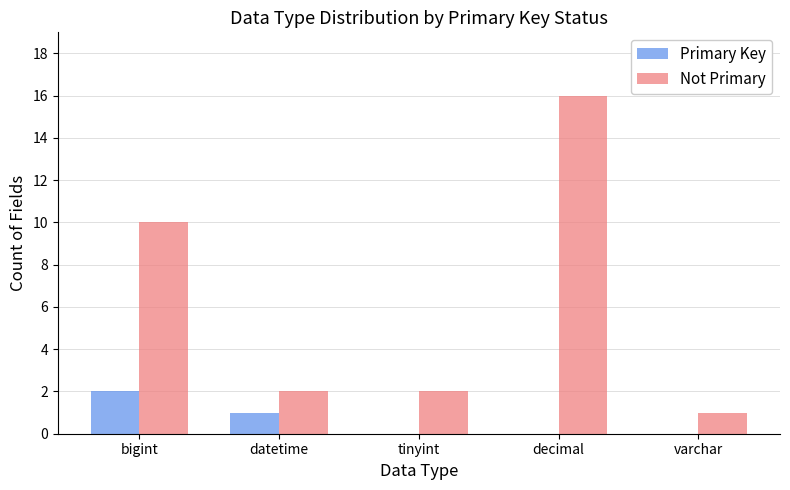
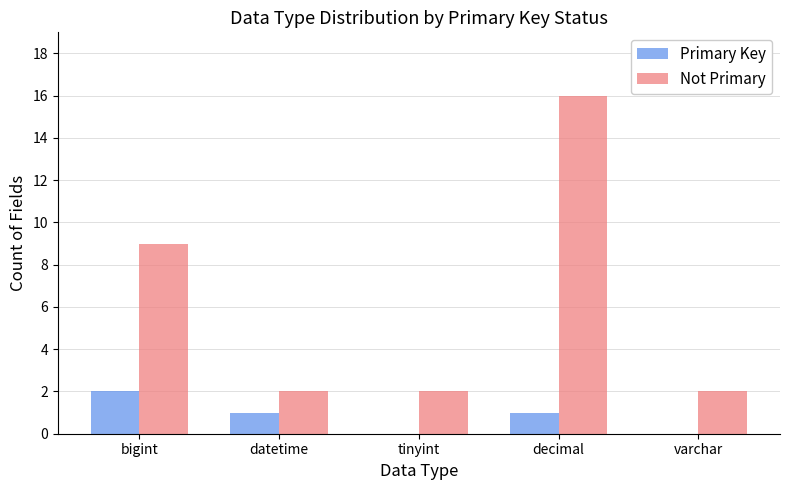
  {
    "Primary Key": {
      "bigint": 2,
      "datetime": 1,
      "tinyint": 0,
-     "decimal": 0,
+     "decimal": 1,
      "varchar": 0
    },
    "Not Primary": {
-     "bigint": 10,
+     "bigint": 9,
      "datetime": 2,
      "tinyint": 2,
      "decimal": 16,
-     "varchar": 1
+     "varchar": 2
    }
  }
